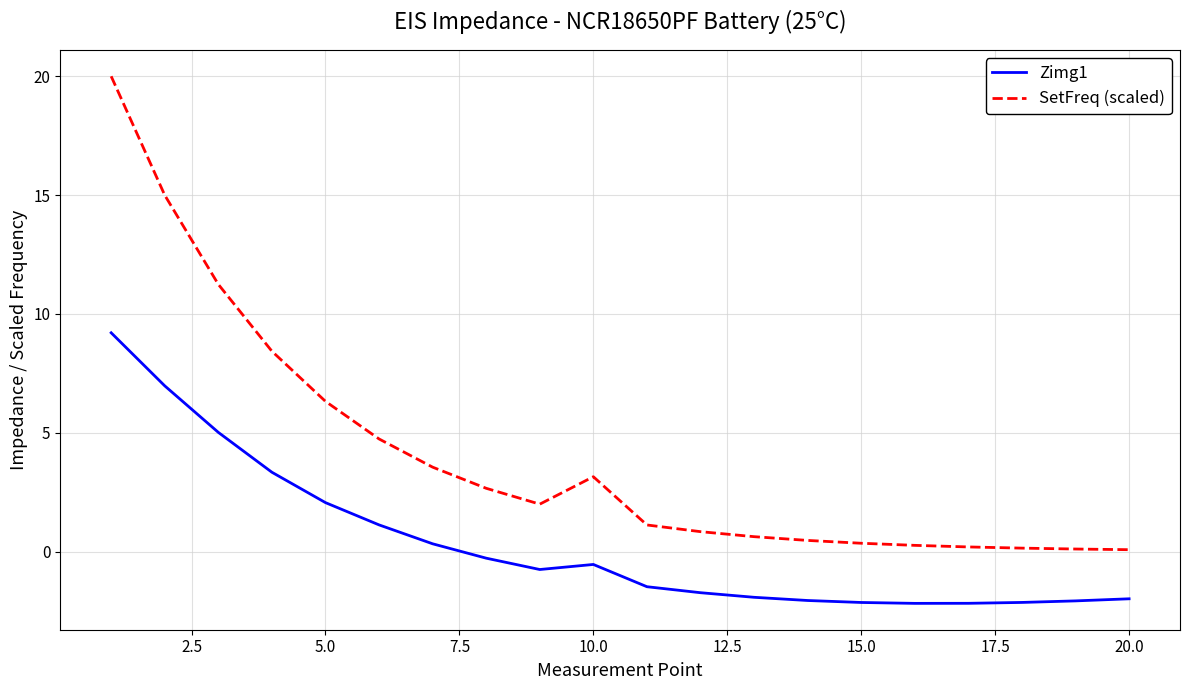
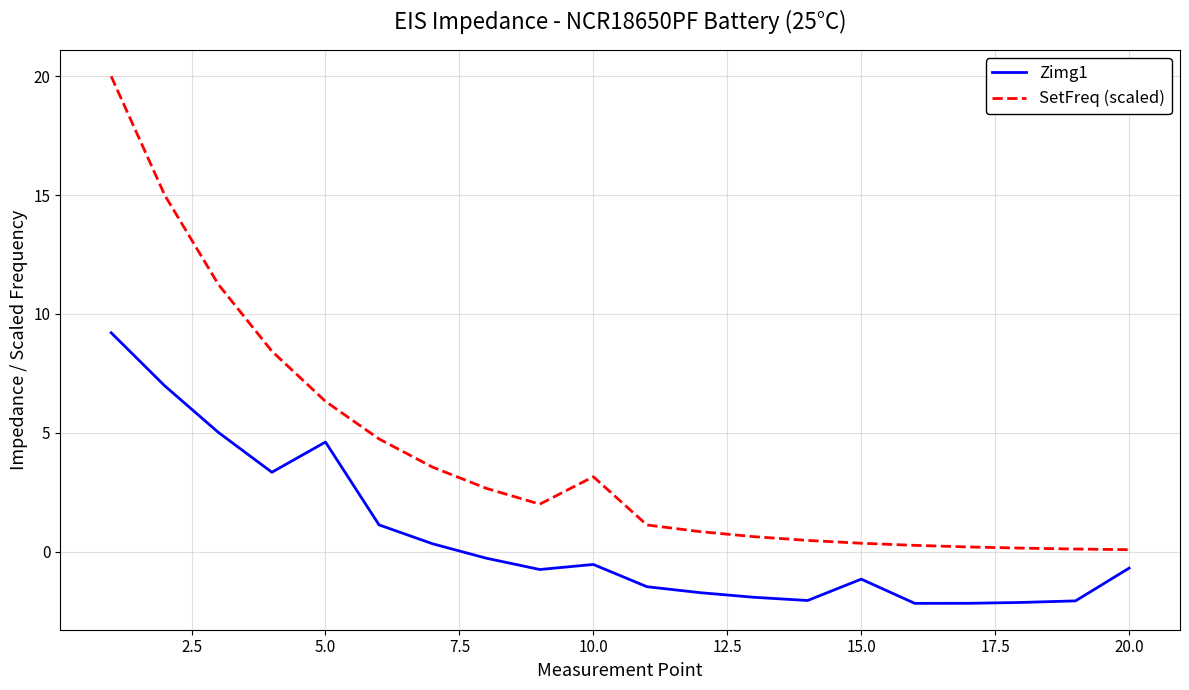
  {
    "Zimg1": {
-     "5.0": 2.1,
+     "5.0": 4.6,
      "10.0": -0.5,
-     "15.0": -2.1,
-     "20.0": -2.0
+     "15.0": -1.2,
+     "20.0": -0.7
    },
    "SetFreq (scaled)": {
      "5.0": 6.3,
      "10.0": 3.2,
      "15.0": 0.4,
      "20.0": 0.1
    }
  }
